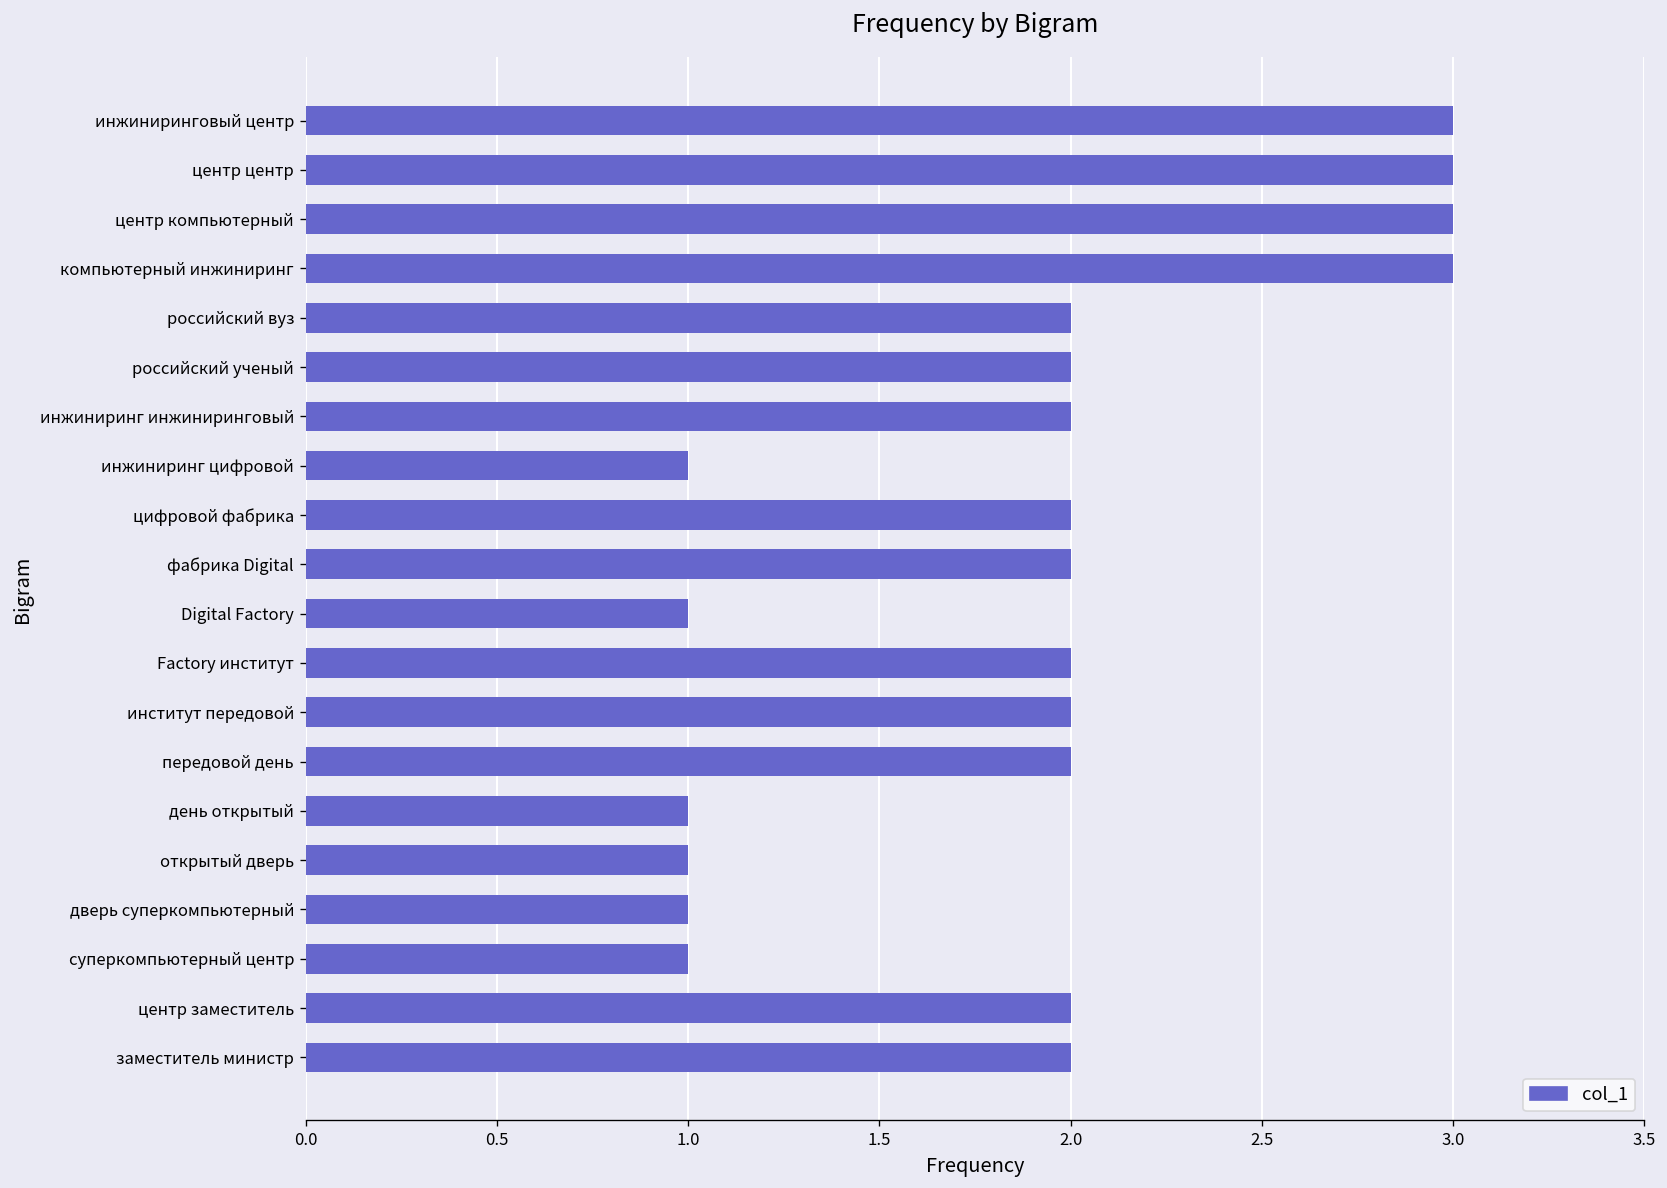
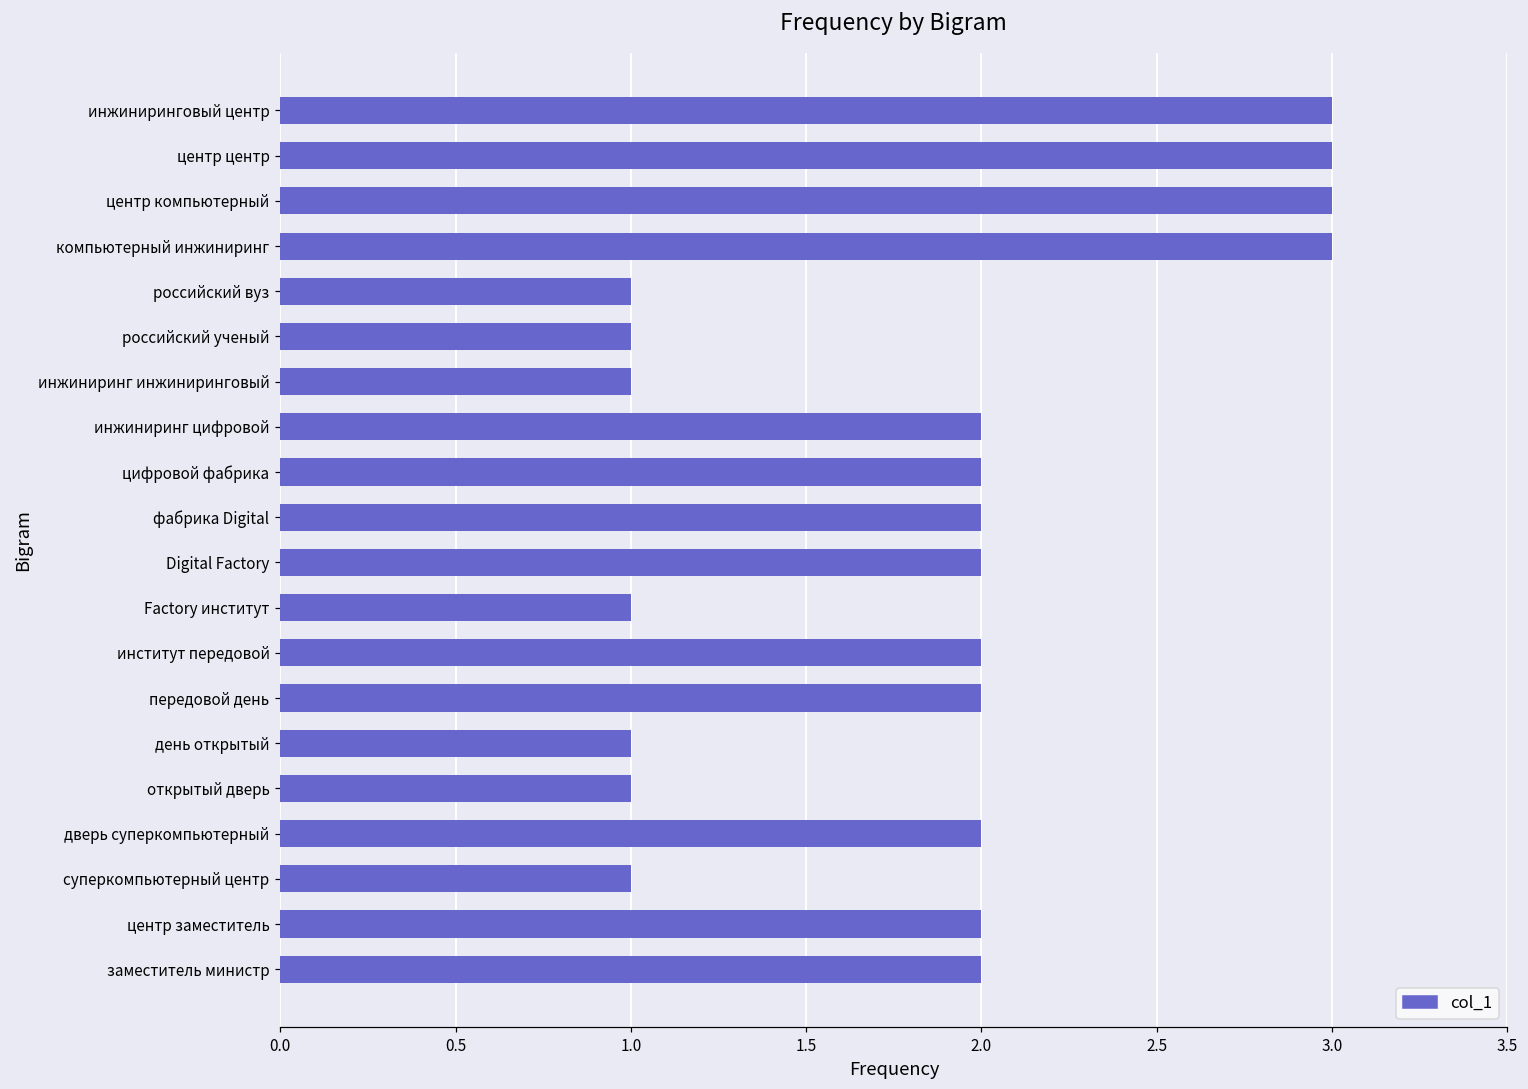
  {
    "инжиниринговый центр": 3,
    "центр центр": 3,
    "центр компьютерный": 3,
    "компьютерный инжиниринг": 3,
-   "российский вуз": 2,
-   "российский ученый": 2,
-   "инжиниринг инжиниринговый": 2,
-   "инжиниринг цифровой": 1,
+   "российский вуз": 1,
+   "российский ученый": 1,
+   "инжиниринг инжиниринговый": 1,
+   "инжиниринг цифровой": 2,
    "цифровой фабрика": 2,
    "фабрика Digital": 2,
-   "Digital Factory": 1,
-   "Factory институт": 2,
+   "Digital Factory": 2,
+   "Factory институт": 1,
    "институт передовой": 2,
    "передовой день": 2,
    "день открытый": 1,
    "открытый дверь": 1,
-   "дверь суперкомпьютерный": 1,
+   "дверь суперкомпьютерный": 2,
    "суперкомпьютерный центр": 1,
    "центр заместитель": 2,
    "заместитель министр": 2
  }
